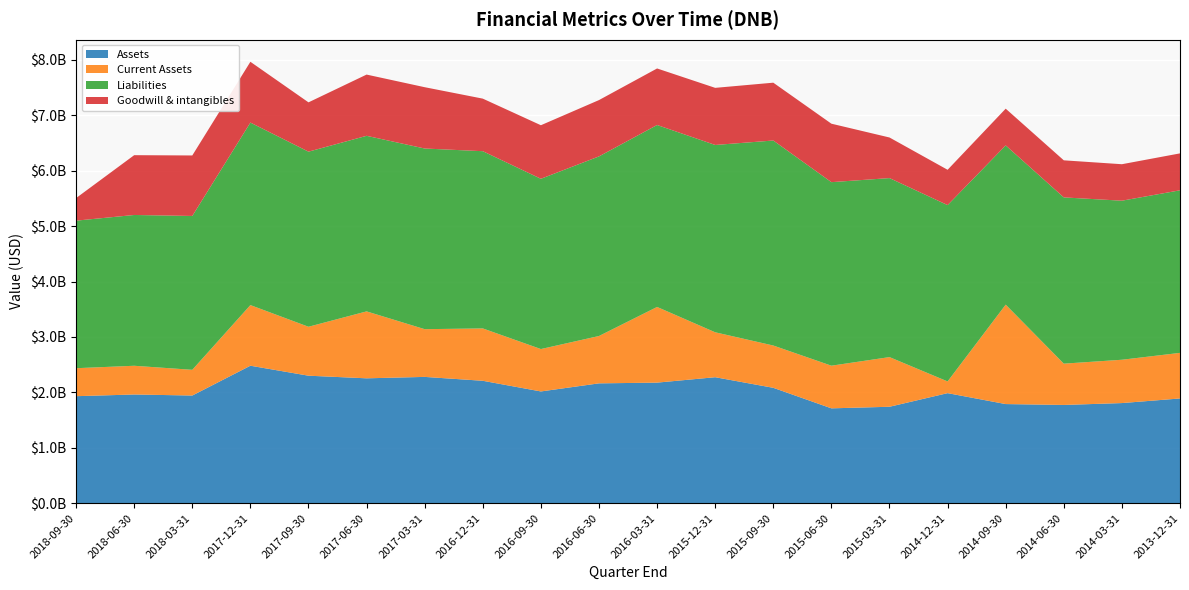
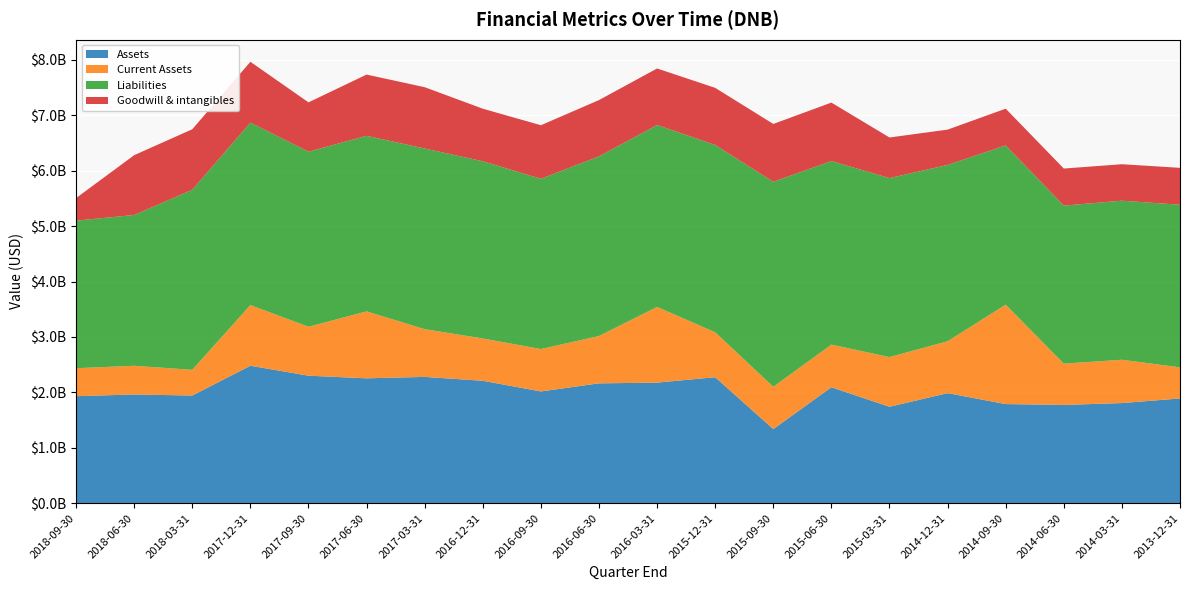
  {
    "Assets": {
      "2018-09-30": "$1900000000",
      "2018-06-30": "$2000000000",
      "2018-03-31": "$1900000000",
      "2017-12-31": "$2500000000",
      "2017-09-30": "$2300000000",
      "2017-06-30": "$2300000000",
      "2017-03-31": "$2300000000",
      "2016-12-31": "$2200000000",
      "2016-09-30": "$2000000000",
      "2016-06-30": "$2200000000",
      "2016-03-31": "$2200000000",
      "2015-12-31": "$2300000000",
-     "2015-09-30": "$2100000000",
-     "2015-06-30": "$1700000000",
+     "2015-09-30": "$1300000000",
+     "2015-06-30": "$2100000000",
      "2015-03-31": "$1700000000",
      "2014-12-31": "$2000000000",
      "2014-09-30": "$1800000000",
      "2014-06-30": "$1800000000",
      "2014-03-31": "$1800000000",
      "2013-12-31": "$1900000000"
    },
    "Current Assets": {
      "2018-09-30": "$500000000",
      "2018-06-30": "$500000000",
      "2018-03-31": "$500000000",
      "2017-12-31": "$1100000000",
      "2017-09-30": "$900000000",
      "2017-06-30": "$1200000000",
      "2017-03-31": "$900000000",
-     "2016-12-31": "$900000000",
+     "2016-12-31": "$800000000",
      "2016-09-30": "$800000000",
      "2016-06-30": "$900000000",
      "2016-03-31": "$1400000000",
      "2015-12-31": "$800000000",
      "2015-09-30": "$800000000",
      "2015-06-30": "$800000000",
      "2015-03-31": "$900000000",
-     "2014-12-31": "$200000000",
+     "2014-12-31": "$900000000",
      "2014-09-30": "$1800000000",
      "2014-06-30": "$700000000",
      "2014-03-31": "$800000000",
-     "2013-12-31": "$800000000"
+     "2013-12-31": "$600000000"
    },
    "Liabilities": {
      "2018-09-30": "$2700000000",
      "2018-06-30": "$2700000000",
-     "2018-03-31": "$2800000000",
+     "2018-03-31": "$3200000000",
      "2017-12-31": "$3300000000",
      "2017-09-30": "$3200000000",
      "2017-06-30": "$3200000000",
      "2017-03-31": "$3300000000",
      "2016-12-31": "$3200000000",
      "2016-09-30": "$3100000000",
      "2016-06-30": "$3200000000",
      "2016-03-31": "$3300000000",
      "2015-12-31": "$3400000000",
      "2015-09-30": "$3700000000",
      "2015-06-30": "$3300000000",
      "2015-03-31": "$3200000000",
      "2014-12-31": "$3200000000",
      "2014-09-30": "$2900000000",
-     "2014-06-30": "$3000000000",
+     "2014-06-30": "$2900000000",
      "2014-03-31": "$2900000000",
      "2013-12-31": "$2900000000"
    },
    "Goodwill & intangibles": {
      "2018-09-30": "$400000000",
      "2018-06-30": "$1100000000",
      "2018-03-31": "$1100000000",
      "2017-12-31": "$1100000000",
      "2017-09-30": "$900000000",
      "2017-06-30": "$1100000000",
      "2017-03-31": "$1100000000",
      "2016-12-31": "$900000000",
      "2016-09-30": "$1000000000",
      "2016-06-30": "$1000000000",
      "2016-03-31": "$1000000000",
      "2015-12-31": "$1000000000",
      "2015-09-30": "$1000000000",
      "2015-06-30": "$1100000000",
      "2015-03-31": "$700000000",
      "2014-12-31": "$600000000",
      "2014-09-30": "$700000000",
      "2014-06-30": "$700000000",
      "2014-03-31": "$700000000",
      "2013-12-31": "$700000000"
    }
  }
